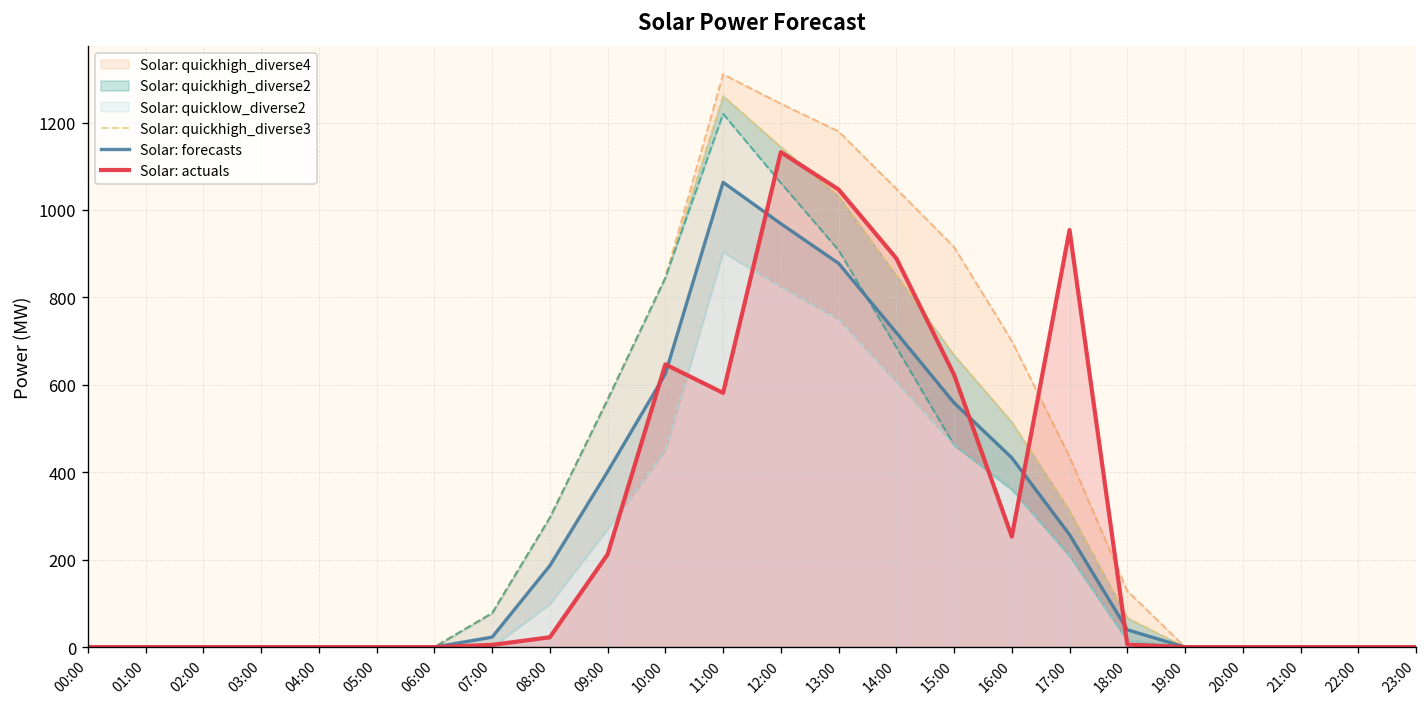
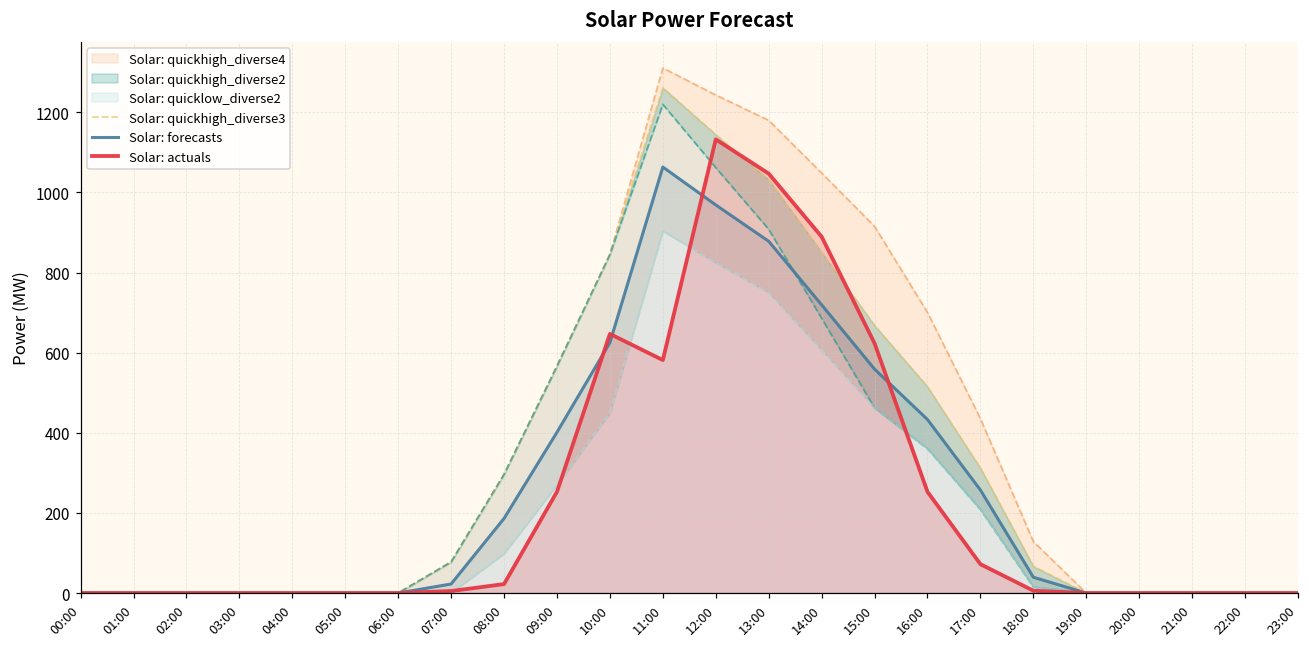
  {
    "Solar: actuals": {
      "08:00": 20,
-     "09:00": 210,
+     "09:00": 250,
      "10:00": 650,
      "11:00": 580,
      "12:00": 1130,
      "13:00": 1050,
      "14:00": 890,
      "15:00": 620,
      "16:00": 250,
-     "17:00": 950,
+     "17:00": 70,
      "18:00": 10
    }
  }
